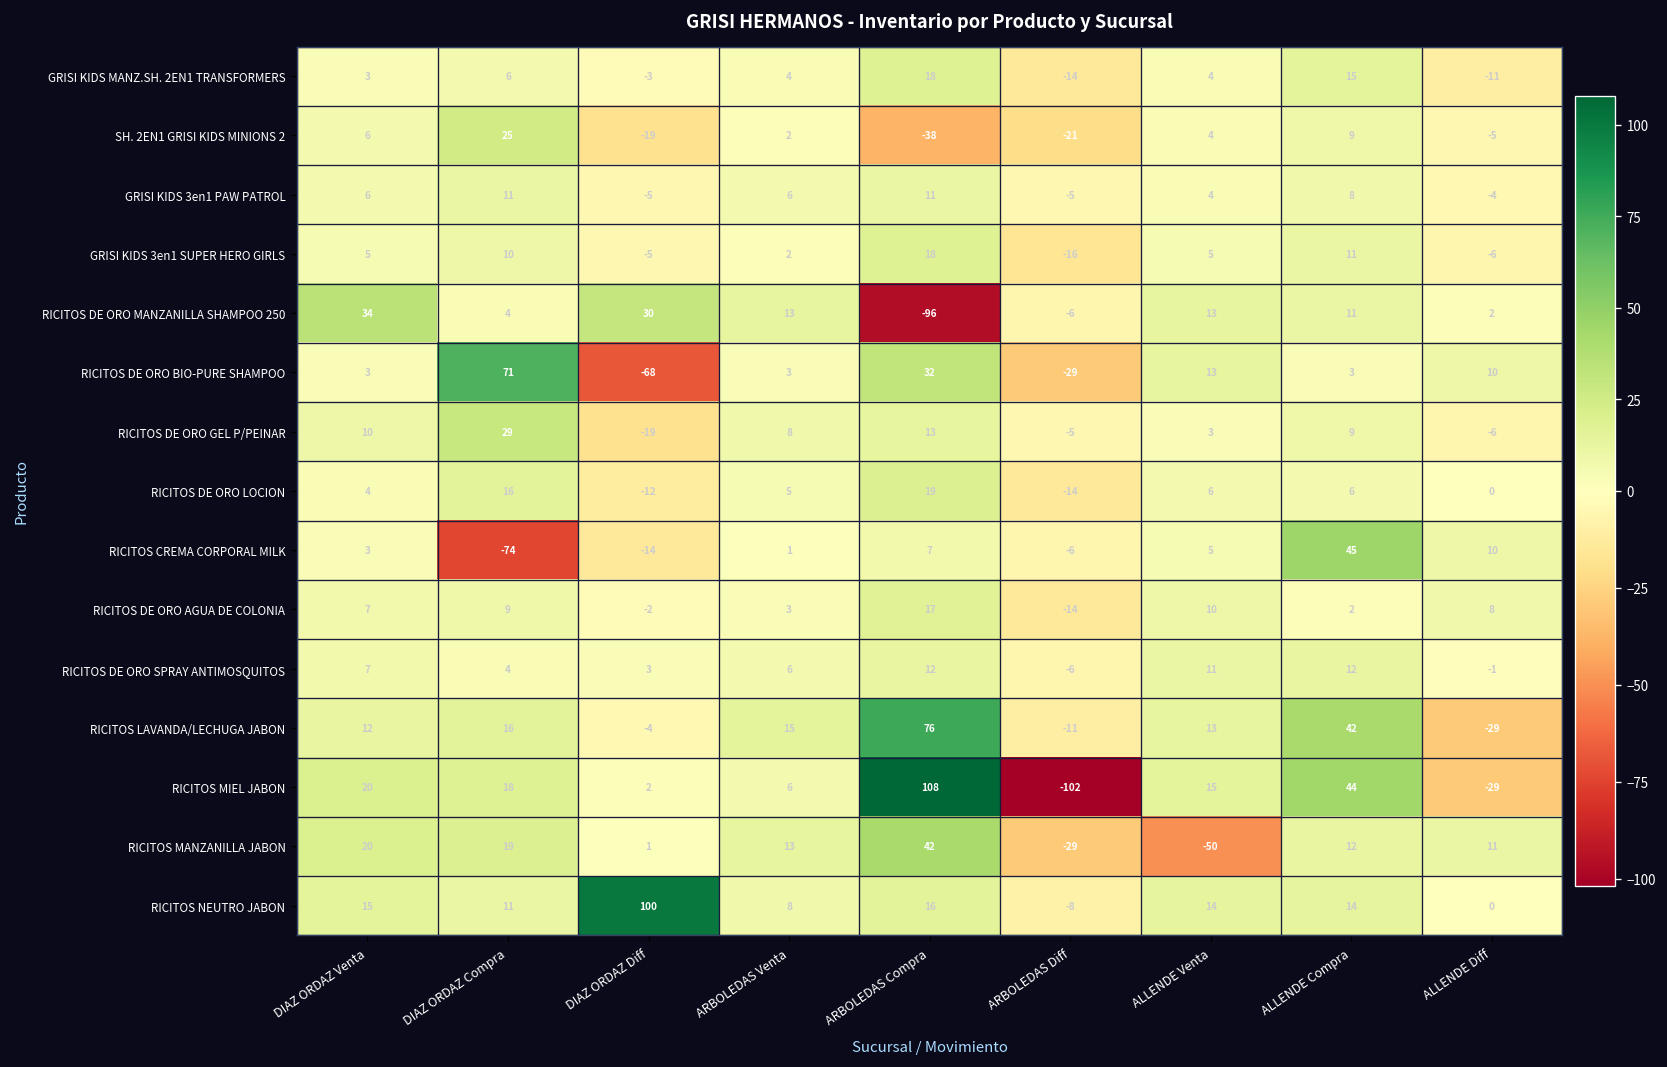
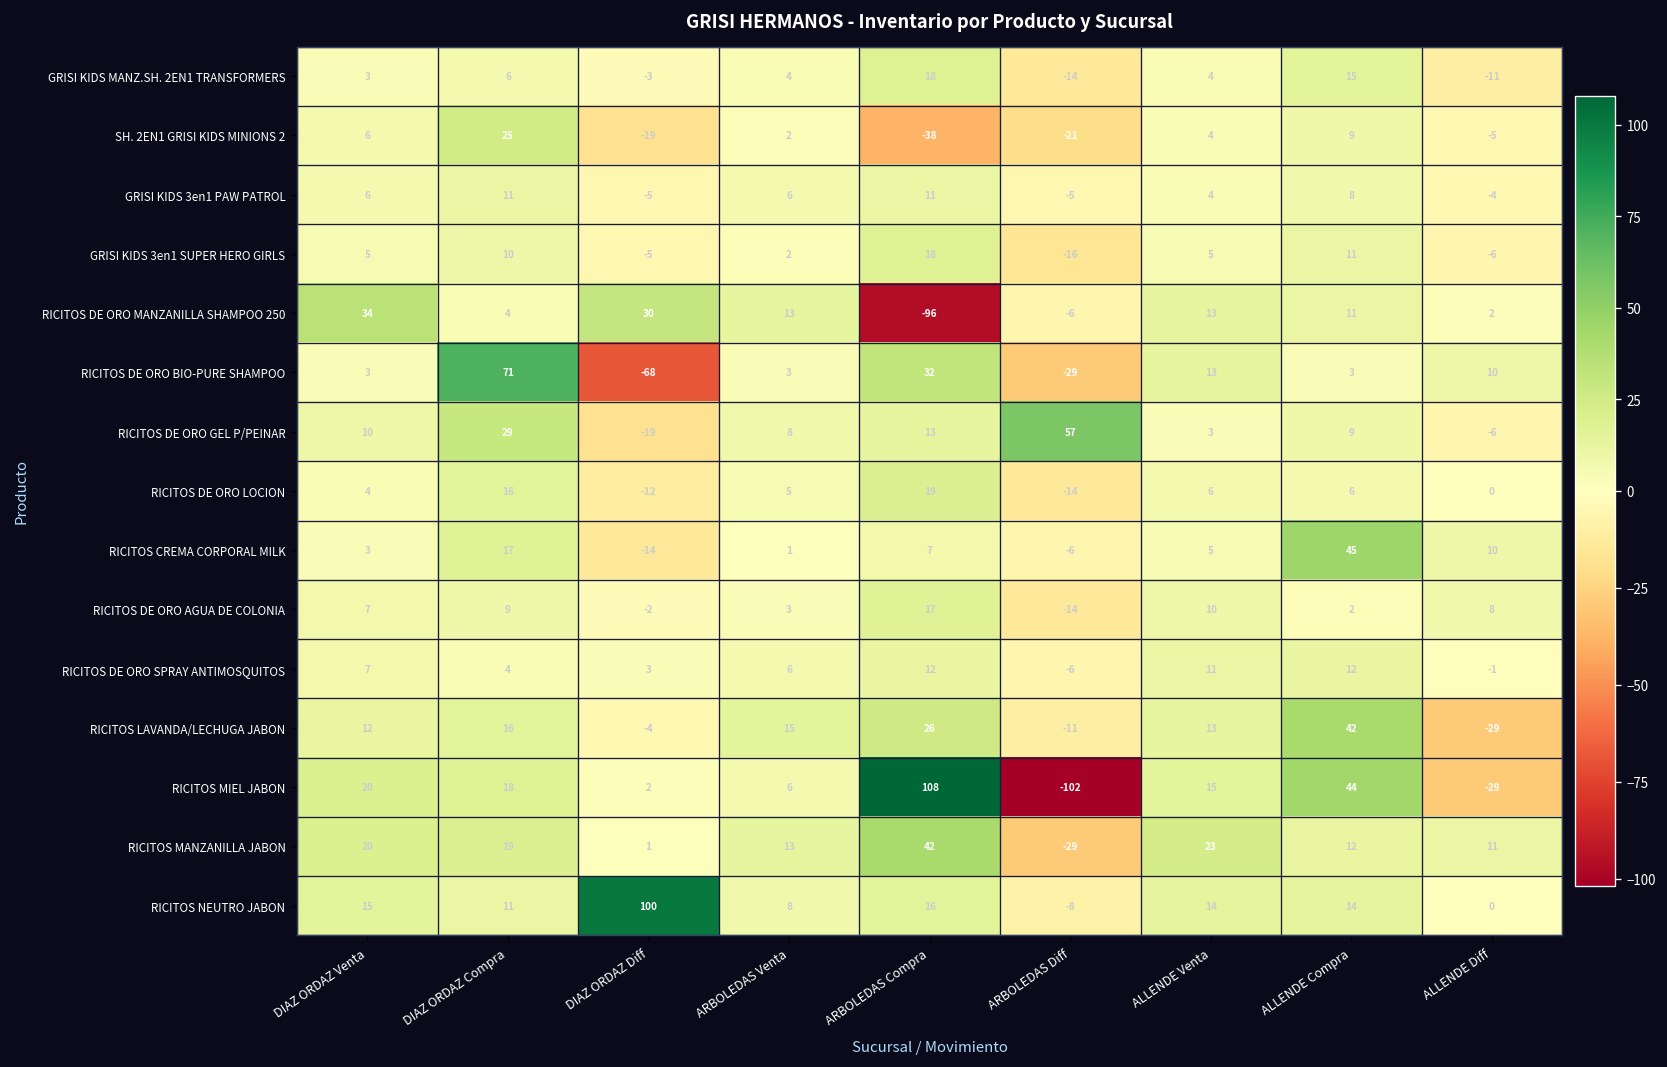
  {
    "GRISI KIDS MANZ.SH. 2EN1 TRANSFORMERS": {
      "DIAZ ORDAZ Venta": 3,
      "DIAZ ORDAZ Diff": -3,
      "ARBOLEDAS Venta": 4,
      "ARBOLEDAS Compra": 18,
      "ARBOLEDAS Diff": -14,
      "ALLENDE Venta": 4,
      "ALLENDE Compra": 15,
      "ALLENDE Diff": -11
    },
    "SH. 2EN1 GRISI KIDS MINIONS 2": {
      "DIAZ ORDAZ Compra": 25,
      "DIAZ ORDAZ Diff": -19,
      "ARBOLEDAS Venta": 2,
      "ARBOLEDAS Compra": -38,
      "ARBOLEDAS Diff": -21,
      "ALLENDE Venta": 4,
      "ALLENDE Diff": -5
    },
    "GRISI KIDS 3en1 PAW PATROL": {
      "DIAZ ORDAZ Diff": -5,
      "ARBOLEDAS Diff": -5,
      "ALLENDE Venta": 4,
      "ALLENDE Diff": -4
    },
    "GRISI KIDS 3en1 SUPER HERO GIRLS": {
      "DIAZ ORDAZ Diff": -5,
      "ARBOLEDAS Venta": 2,
      "ARBOLEDAS Compra": 18,
      "ARBOLEDAS Diff": -16,
      "ALLENDE Diff": -6
    },
    "RICITOS DE ORO MANZANILLA SHAMPOO 250": {
      "DIAZ ORDAZ Venta": 34,
      "DIAZ ORDAZ Compra": 4,
      "DIAZ ORDAZ Diff": 30,
      "ARBOLEDAS Compra": -96,
      "ARBOLEDAS Diff": -6,
      "ALLENDE Diff": 2
    },
    "RICITOS DE ORO BIO-PURE SHAMPOO": {
      "DIAZ ORDAZ Venta": 3,
      "DIAZ ORDAZ Compra": 71,
      "DIAZ ORDAZ Diff": -68,
      "ARBOLEDAS Venta": 3,
      "ARBOLEDAS Compra": 32,
      "ARBOLEDAS Diff": -29,
      "ALLENDE Compra": 3
    },
    "RICITOS DE ORO GEL P/PEINAR": {
      "DIAZ ORDAZ Compra": 29,
      "DIAZ ORDAZ Diff": -19,
-     "ARBOLEDAS Diff": -5,
+     "ARBOLEDAS Diff": 57,
      "ALLENDE Venta": 3,
      "ALLENDE Diff": -6
    },
    "RICITOS DE ORO LOCION": {
      "DIAZ ORDAZ Venta": 4,
      "DIAZ ORDAZ Compra": 16,
      "DIAZ ORDAZ Diff": -12,
      "ARBOLEDAS Compra": 19,
      "ARBOLEDAS Diff": -14,
      "ALLENDE Diff": 0
    },
    "RICITOS CREMA CORPORAL MILK": {
      "DIAZ ORDAZ Venta": 3,
-     "DIAZ ORDAZ Compra": -74,
+     "DIAZ ORDAZ Compra": 17,
      "DIAZ ORDAZ Diff": -14,
      "ARBOLEDAS Venta": 1,
      "ARBOLEDAS Diff": -6,
      "ALLENDE Compra": 45
    },
    "RICITOS DE ORO AGUA DE COLONIA": {
      "DIAZ ORDAZ Diff": -2,
      "ARBOLEDAS Venta": 3,
      "ARBOLEDAS Compra": 17,
      "ARBOLEDAS Diff": -14,
      "ALLENDE Compra": 2
    },
    "RICITOS DE ORO SPRAY ANTIMOSQUITOS": {
      "DIAZ ORDAZ Compra": 4,
      "DIAZ ORDAZ Diff": 3,
      "ARBOLEDAS Diff": -6,
      "ALLENDE Diff": -1
    },
    "RICITOS LAVANDA/LECHUGA JABON": {
      "DIAZ ORDAZ Compra": 16,
      "DIAZ ORDAZ Diff": -4,
      "ARBOLEDAS Venta": 15,
-     "ARBOLEDAS Compra": 76,
+     "ARBOLEDAS Compra": 26,
      "ARBOLEDAS Diff": -11,
      "ALLENDE Compra": 42,
      "ALLENDE Diff": -29
    },
    "RICITOS MIEL JABON": {
      "DIAZ ORDAZ Venta": 20,
      "DIAZ ORDAZ Compra": 18,
      "DIAZ ORDAZ Diff": 2,
      "ARBOLEDAS Compra": 108,
      "ARBOLEDAS Diff": -102,
      "ALLENDE Venta": 15,
      "ALLENDE Compra": 44,
      "ALLENDE Diff": -29
    },
    "RICITOS MANZANILLA JABON": {
      "DIAZ ORDAZ Venta": 20,
      "DIAZ ORDAZ Compra": 19,
      "DIAZ ORDAZ Diff": 1,
      "ARBOLEDAS Compra": 42,
      "ARBOLEDAS Diff": -29,
-     "ALLENDE Venta": -50
+     "ALLENDE Venta": 23
    },
    "RICITOS NEUTRO JABON": {
      "DIAZ ORDAZ Venta": 15,
      "DIAZ ORDAZ Diff": 100,
      "ARBOLEDAS Compra": 16,
      "ARBOLEDAS Diff": -8,
      "ALLENDE Diff": 0
    }
  }
